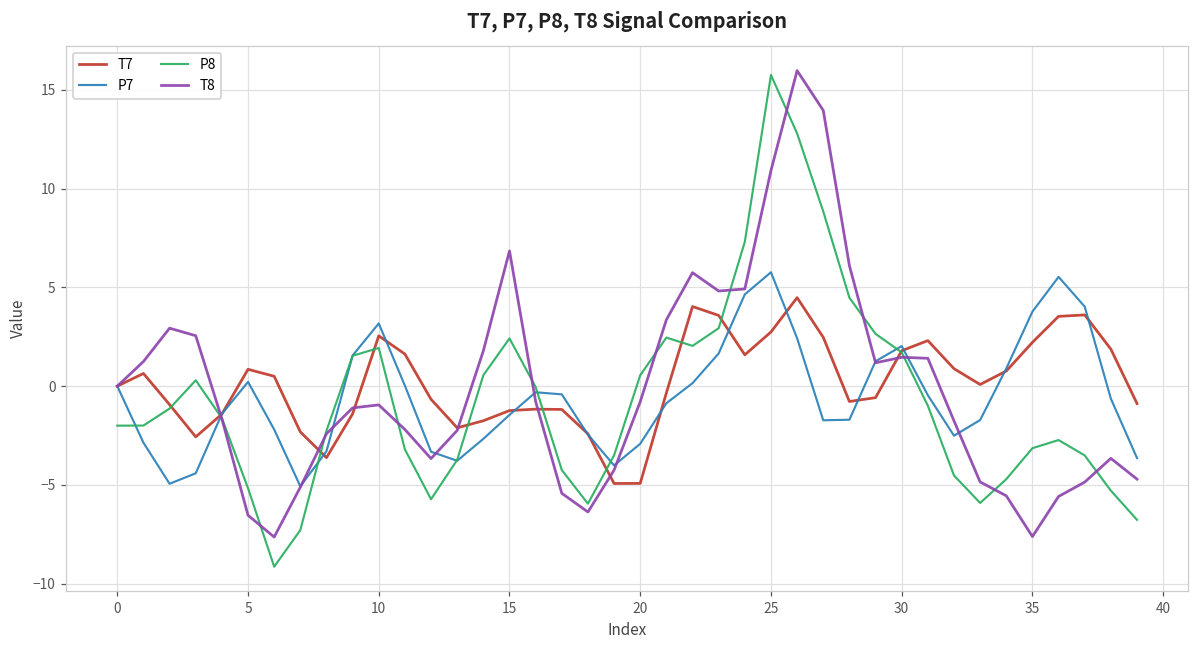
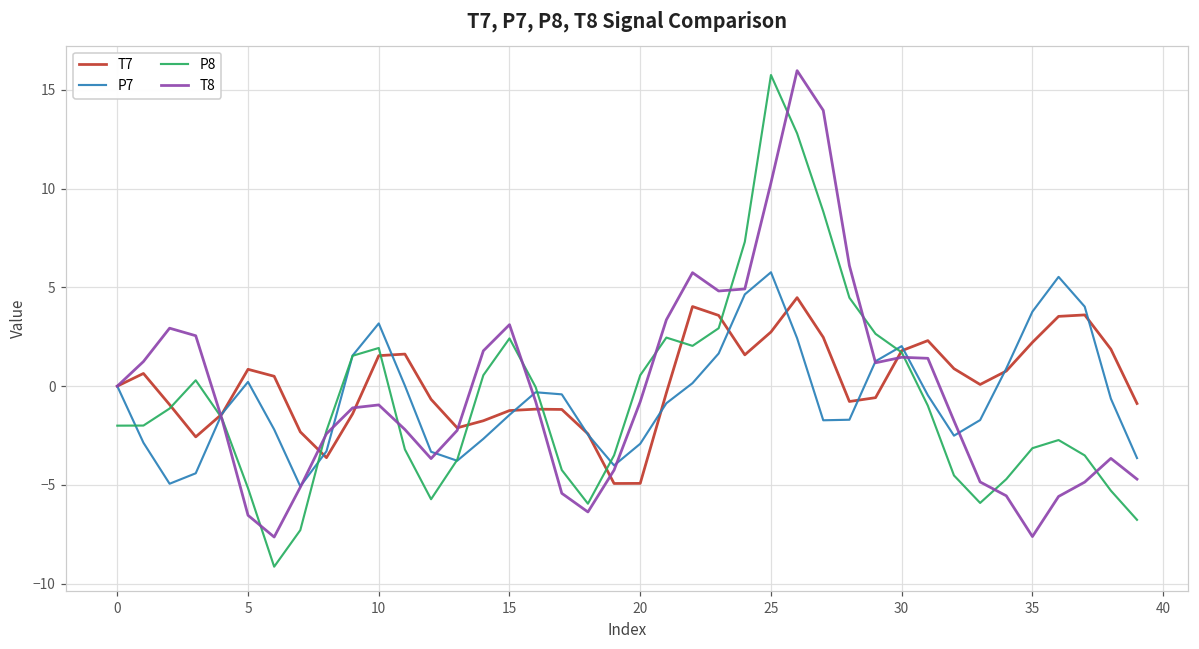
  {
    "T7": {
      "5": 0.9,
-     "10": 2.5,
+     "10": 1.5,
      "15": -1.2,
      "20": -4.9,
      "25": 2.7,
      "35": 2.2
    },
    "P7": {
      "5": 0.2,
      "10": 3.2,
      "15": -1.5,
      "20": -2.9,
      "25": 5.8,
      "30": 2.0,
      "35": 3.8
    },
    "P8": {
      "0": -2.0,
      "5": -5.2,
      "10": 1.9,
      "15": 2.4,
      "20": 0.6,
      "25": 15.7,
      "35": -3.1
    },
    "T8": {
      "5": -6.5,
      "10": -1.0,
-     "15": 6.8,
+     "15": 3.1,
      "20": -0.8,
-     "25": 10.9,
+     "25": 10.3,
      "30": 1.5,
      "35": -7.6
    }
  }
